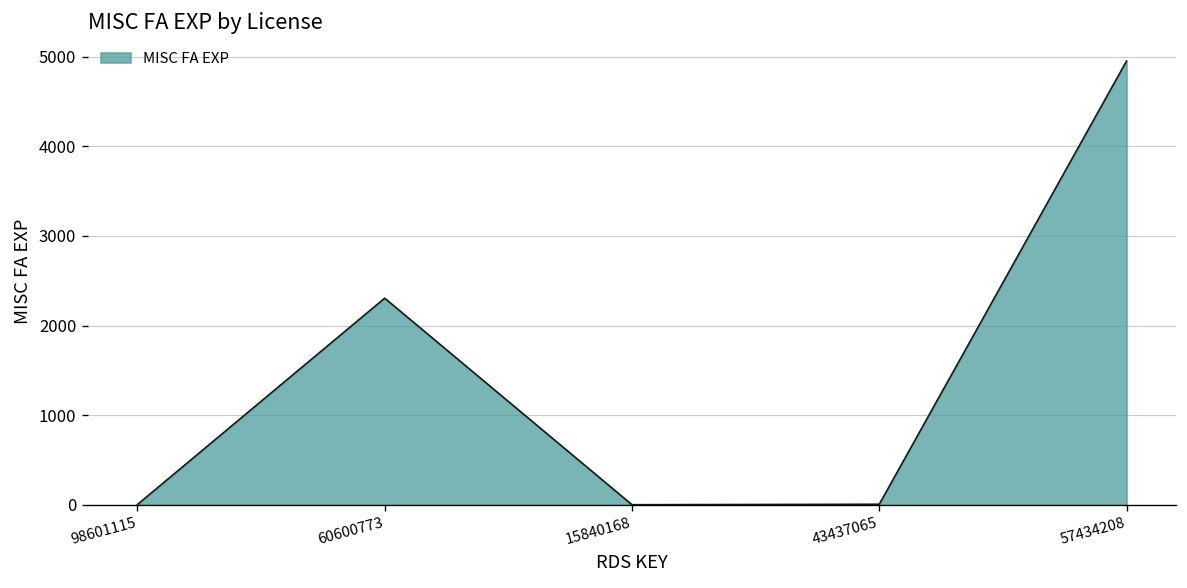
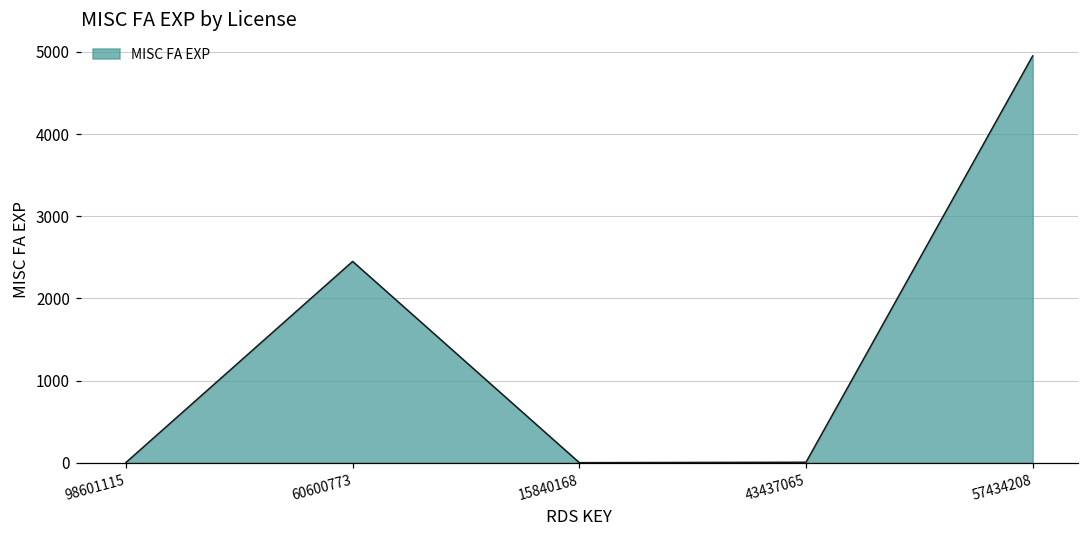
  {
    "98601115": 0,
-   "60600773": 2300,
+   "60600773": 2500,
    "15840168": 0,
    "43437065": 0,
    "57434208": 5000
  }
